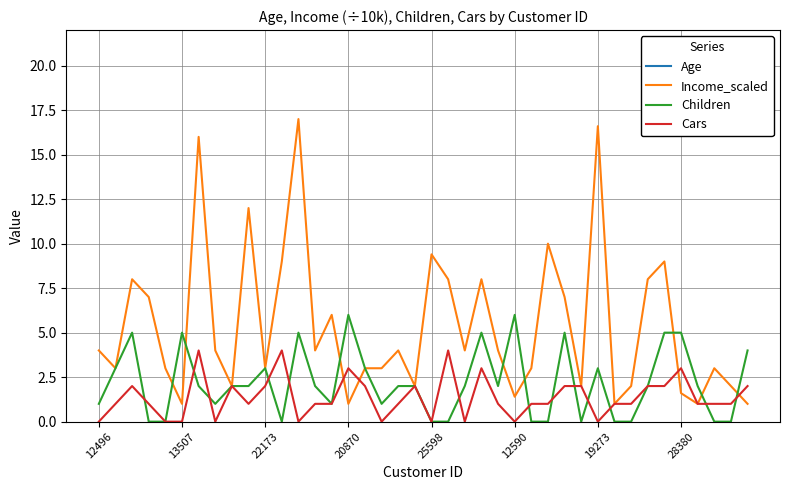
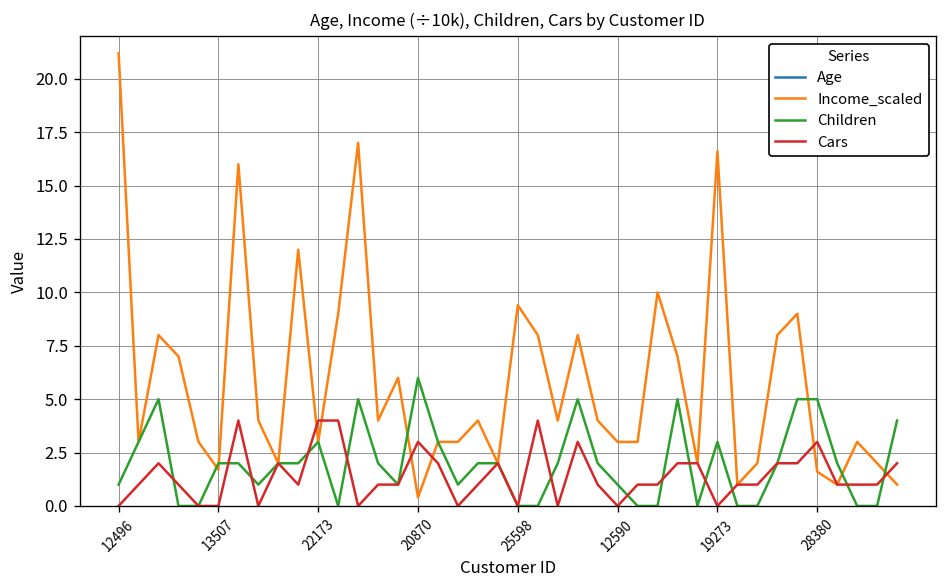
  {
    "Income_scaled": {
-     "12496": 4.0,
-     "13507": 1.0,
-     "20870": 1.0,
+     "12496": 21.2,
+     "13507": 1.7,
+     "20870": 0.4,
      "25598": 9.4,
-     "12590": 1.4,
+     "12590": 3.0,
      "19273": 16.6,
      "28380": 1.6
    },
    "Children": {
      "12496": 1,
-     "13507": 5,
+     "13507": 2,
      "20870": 6,
-     "12590": 6,
+     "12590": 1,
      "19273": 3,
      "28380": 5
    },
    "Cars": {
      "12496": 0,
      "13507": 0,
-     "22173": 2,
+     "22173": 4,
      "20870": 3,
      "12590": 0,
      "19273": 0,
      "28380": 3
    }
  }
